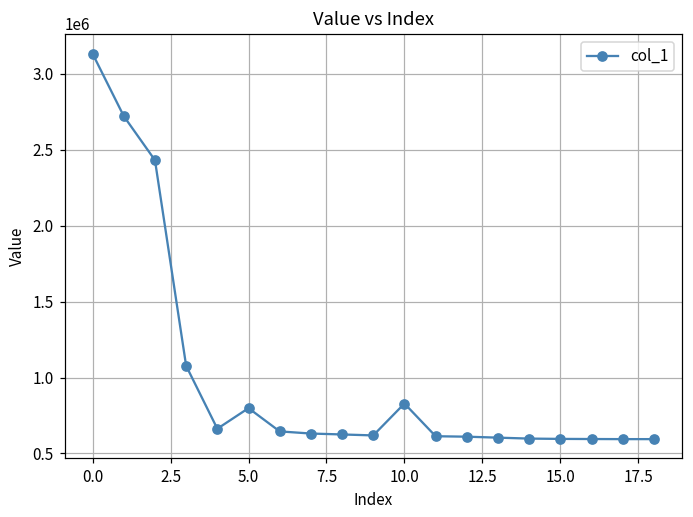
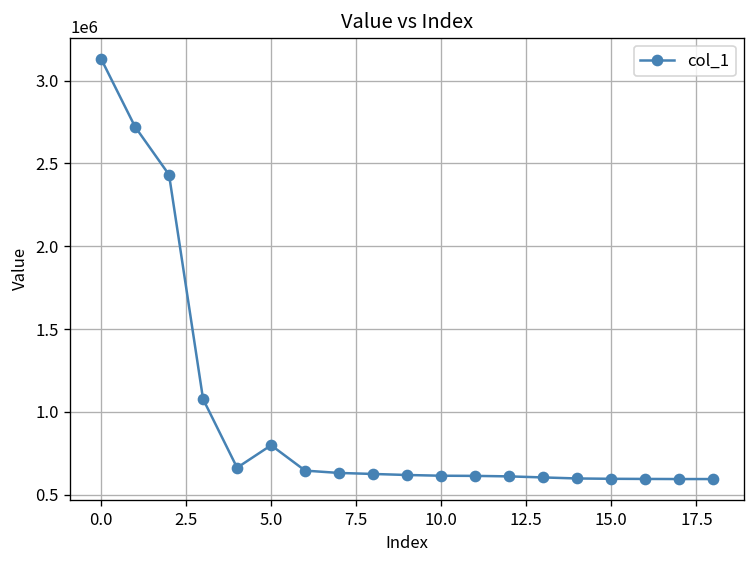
  {
    "0.0": 3130000,
    "5.0": 800000,
-   "10.0": 830000,
+   "10.0": 610000,
    "15.0": 600000
  }
